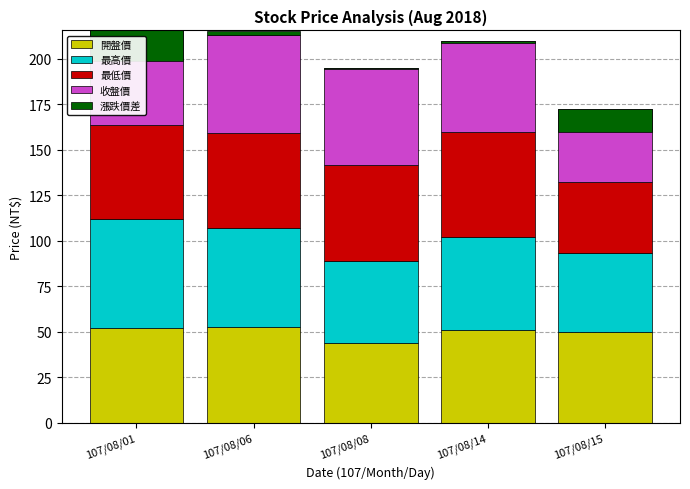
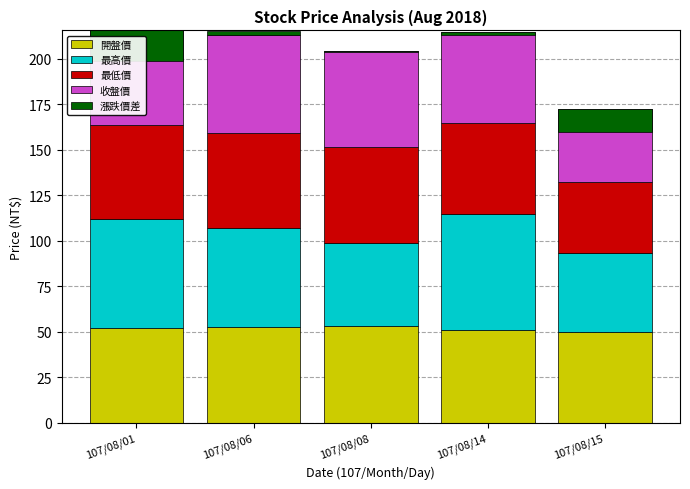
  {
    "開盤價": {
      "107/08/01": 52,
      "107/08/06": 53,
-     "107/08/08": 44,
+     "107/08/08": 53,
      "107/08/14": 51,
      "107/08/15": 50
    },
    "最高價": {
      "107/08/01": 60,
      "107/08/06": 54,
      "107/08/08": 45,
-     "107/08/14": 51,
+     "107/08/14": 64,
      "107/08/15": 43
    },
    "最低價": {
      "107/08/01": 52,
      "107/08/06": 52,
      "107/08/08": 53,
-     "107/08/14": 58,
+     "107/08/14": 50,
      "107/08/15": 39
    },
    "收盤價": {
      "107/08/01": 52,
      "107/08/06": 54,
      "107/08/08": 53,
      "107/08/14": 50,
      "107/08/15": 40
    },
    "漲跌價差": {
      "107/08/06": 2
    }
  }
